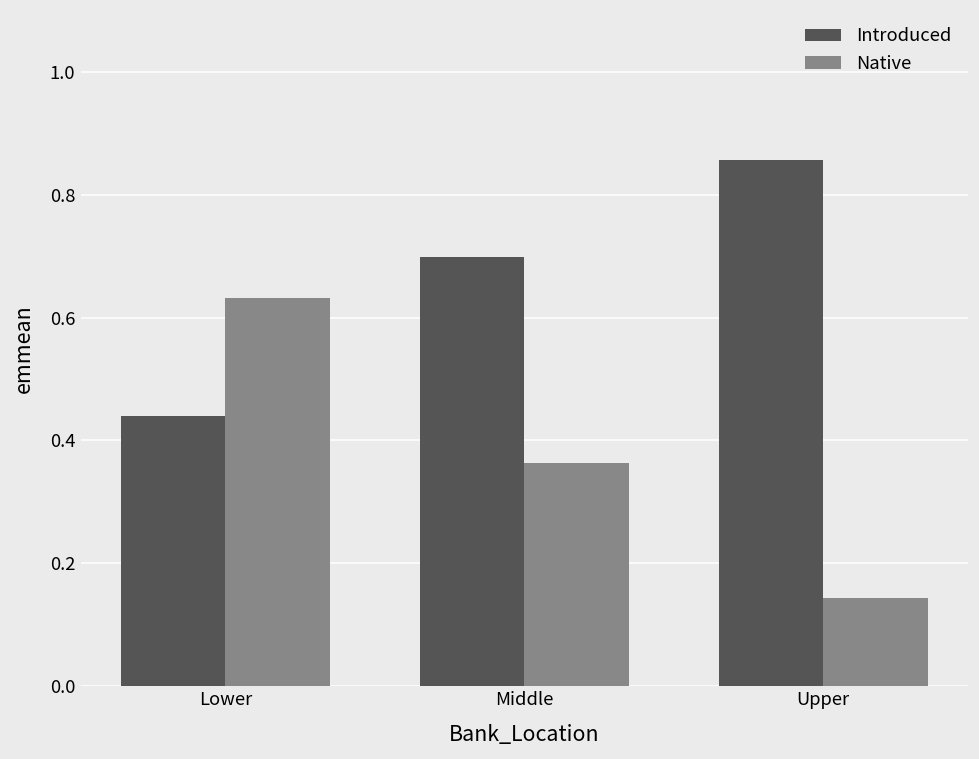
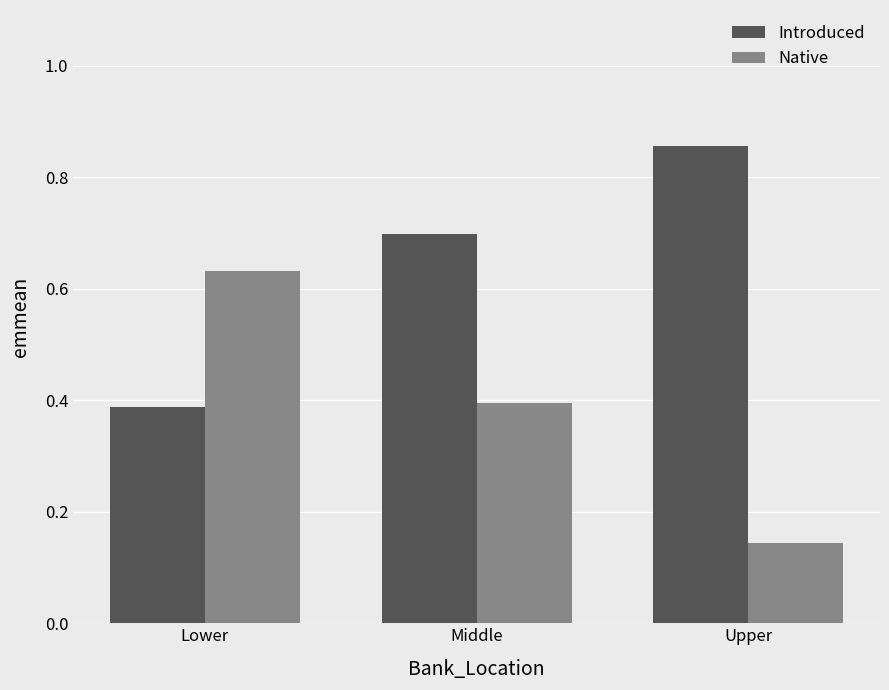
  {
    "Introduced": {
-     "Lower": 0.44,
+     "Lower": 0.39,
      "Middle": 0.70,
      "Upper": 0.86
    },
    "Native": {
      "Lower": 0.63,
-     "Middle": 0.36,
+     "Middle": 0.39,
      "Upper": 0.14
    }
  }
